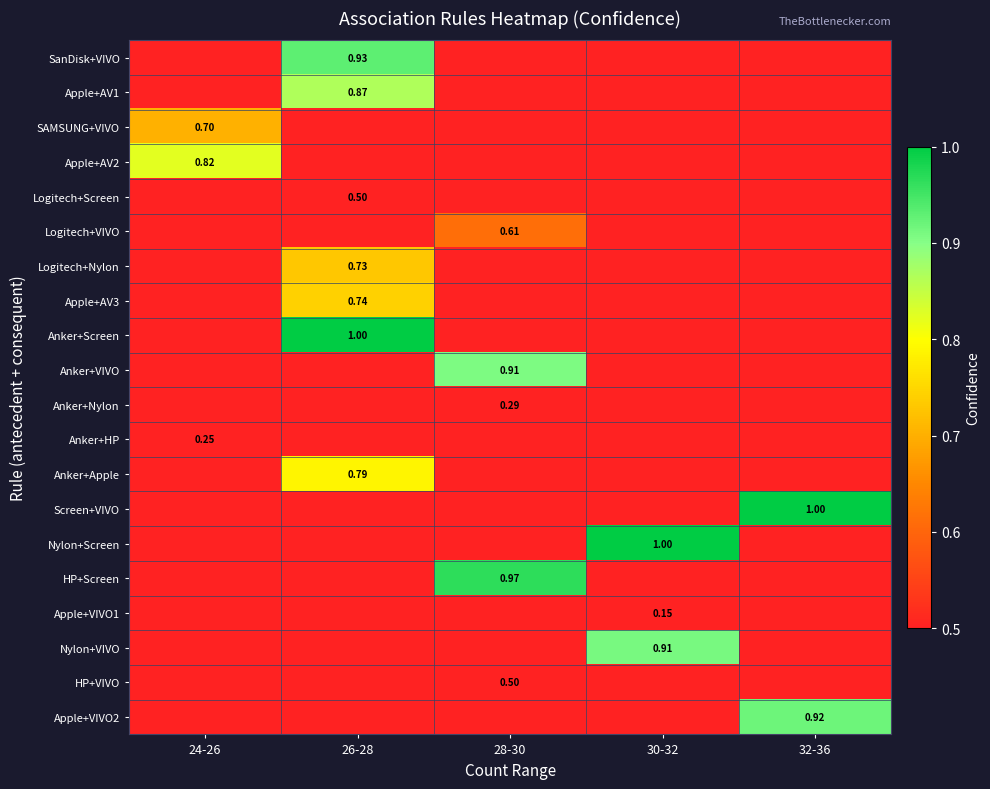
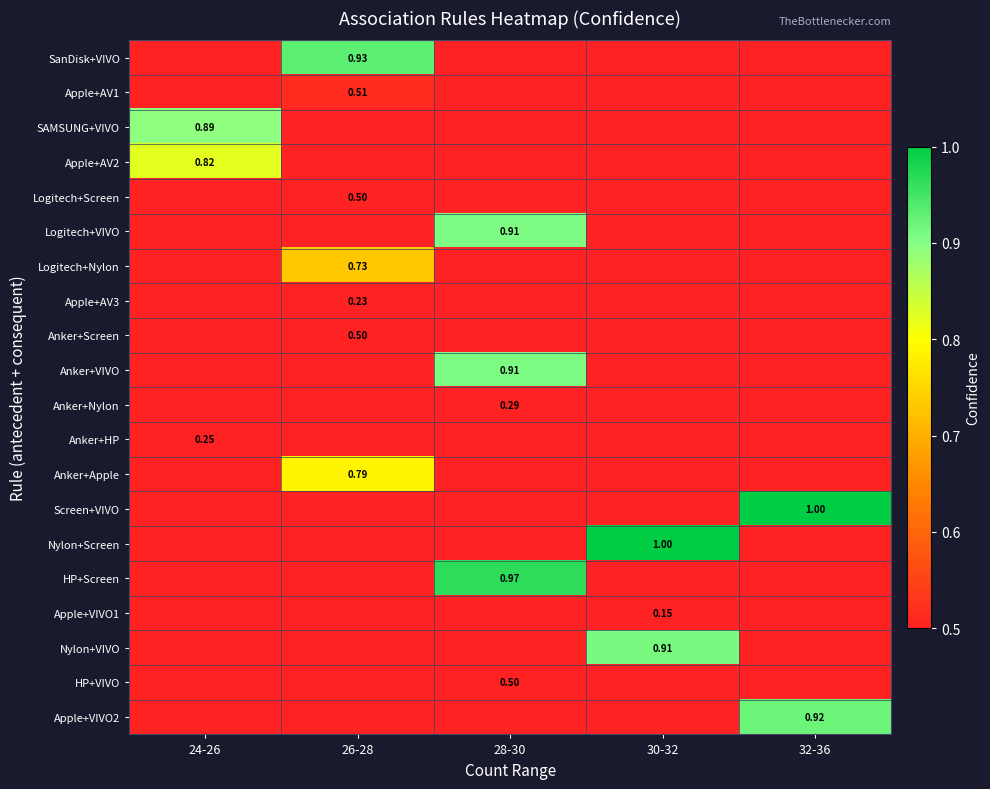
  {
    "SanDisk+VIVO": {
      "26-28": 0.93
    },
    "Apple+AV1": {
-     "26-28": 0.87
+     "26-28": 0.51
    },
    "SAMSUNG+VIVO": {
-     "24-26": 0.70
+     "24-26": 0.89
    },
    "Apple+AV2": {
      "24-26": 0.82
    },
    "Logitech+Screen": {
      "26-28": 0.50
    },
    "Logitech+VIVO": {
-     "28-30": 0.61
+     "28-30": 0.91
    },
    "Logitech+Nylon": {
      "26-28": 0.73
    },
    "Apple+AV3": {
-     "26-28": 0.74
+     "26-28": 0.23
    },
    "Anker+Screen": {
-     "26-28": 1.00
+     "26-28": 0.50
    },
    "Anker+VIVO": {
      "28-30": 0.91
    },
    "Anker+Nylon": {
      "28-30": 0.29
    },
    "Anker+HP": {
      "24-26": 0.25
    },
    "Anker+Apple": {
      "26-28": 0.79
    },
    "Screen+VIVO": {
      "32-36": 1.00
    },
    "Nylon+Screen": {
      "30-32": 1.00
    },
    "HP+Screen": {
      "28-30": 0.97
    },
    "Apple+VIVO1": {
      "30-32": 0.15
    },
    "Nylon+VIVO": {
      "30-32": 0.91
    },
    "HP+VIVO": {
      "28-30": 0.50
    },
    "Apple+VIVO2": {
      "32-36": 0.92
    }
  }
